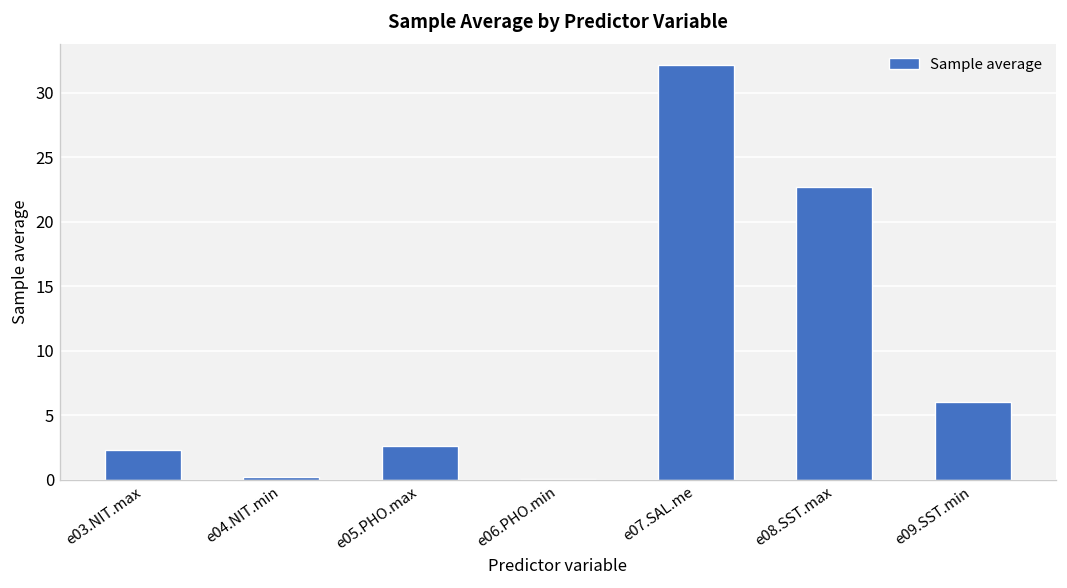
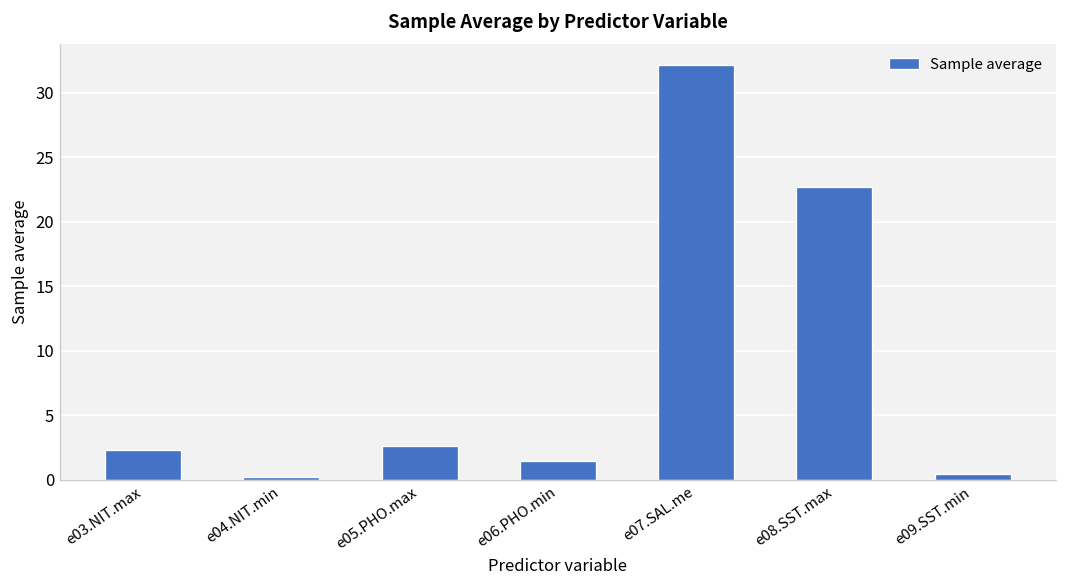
  {
    "e03.NIT.max": 2.3,
    "e05.PHO.max": 2.6,
-   "e06.PHO.min": 0.1,
+   "e06.PHO.min": 1.5,
    "e07.SAL.me": 32.1,
    "e08.SST.max": 22.7,
-   "e09.SST.min": 6.0
+   "e09.SST.min": 0.4
  }
